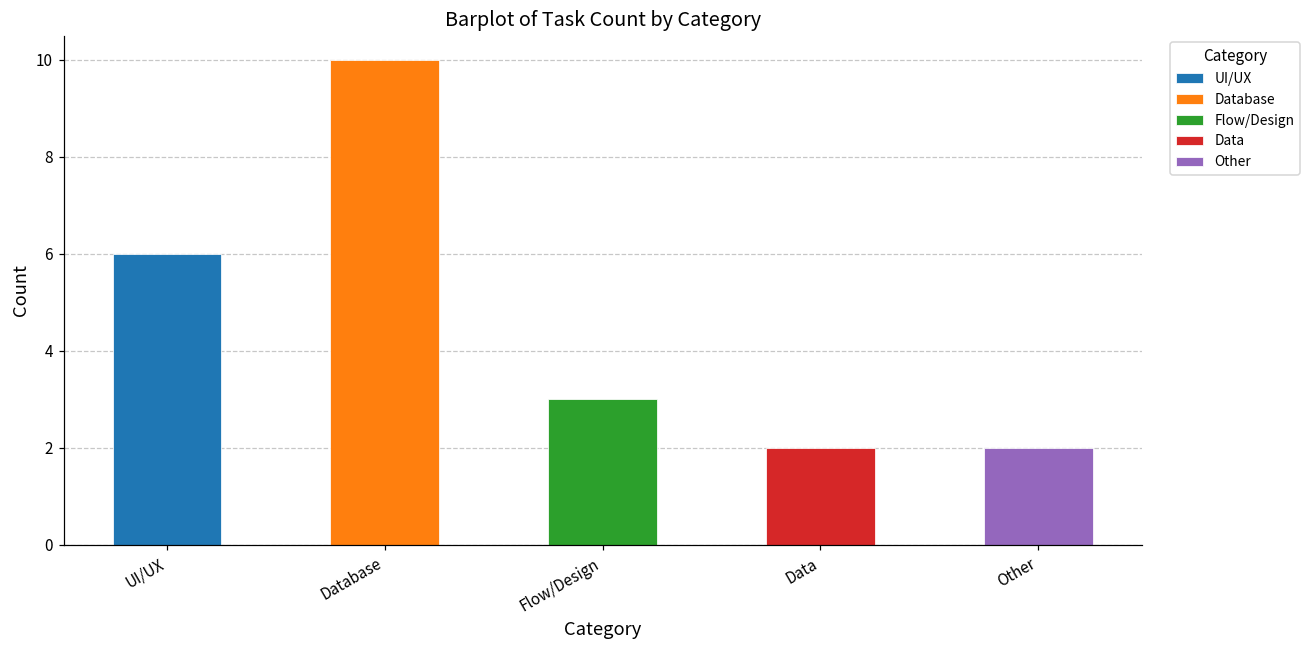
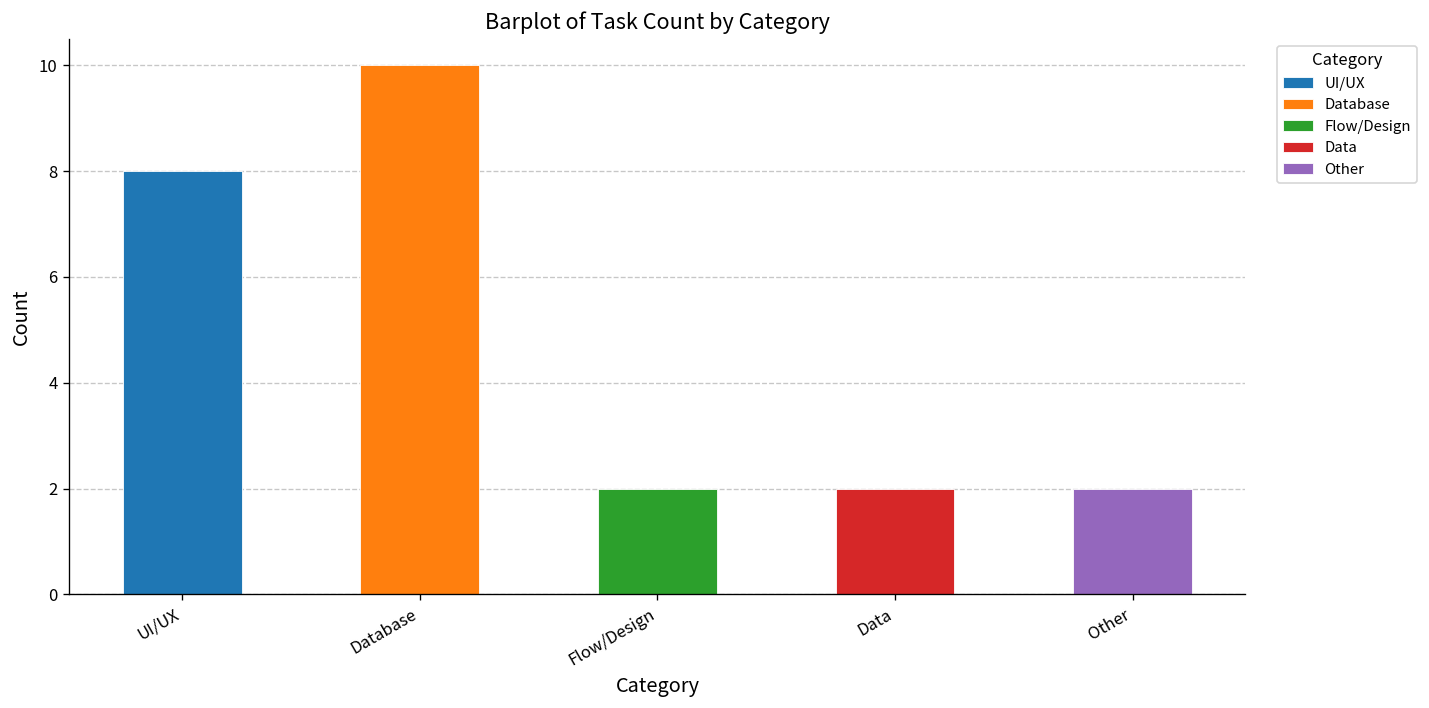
  {
-   "UI/UX": 6,
+   "UI/UX": 8,
    "Database": 10,
-   "Flow/Design": 3,
+   "Flow/Design": 2,
    "Data": 2,
    "Other": 2
  }
